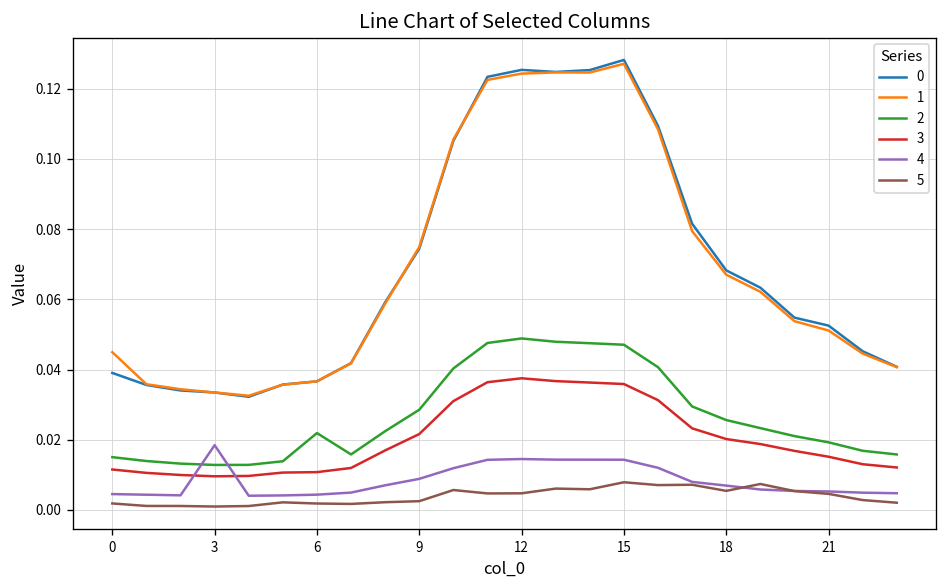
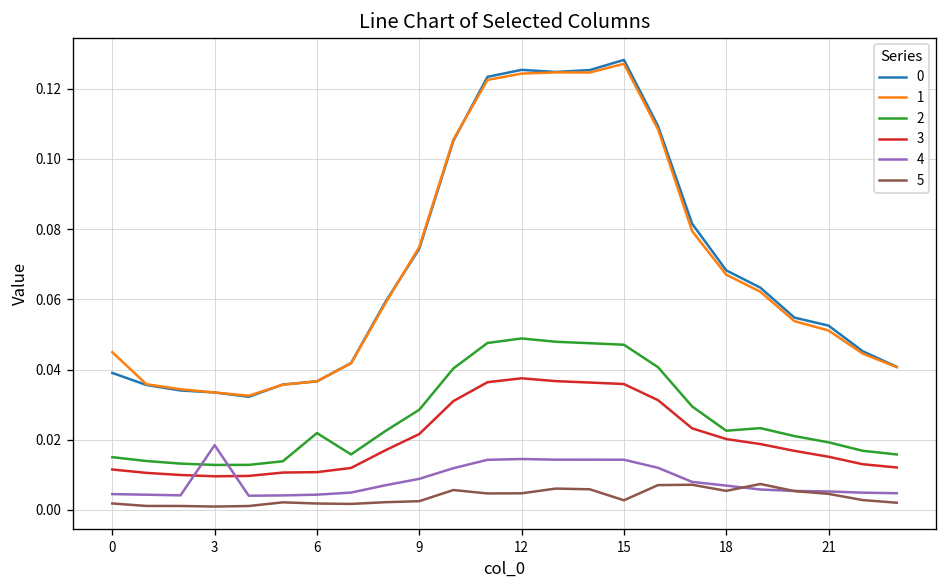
  {
    "0": {
      "0": 0.039,
      "12": 0.125,
      "15": 0.128,
      "18": 0.068,
      "21": 0.053
    },
    "1": {
      "0": 0.045,
      "12": 0.124,
      "15": 0.127,
      "18": 0.067,
      "21": 0.051
    },
    "2": {
      "0": 0.015,
      "3": 0.013,
      "6": 0.022,
      "9": 0.029,
      "12": 0.049,
      "15": 0.047,
-     "18": 0.026,
+     "18": 0.023,
      "21": 0.019
    },
    "3": {
      "0": 0.012,
      "3": 0.010,
      "6": 0.011,
      "9": 0.022,
      "12": 0.038,
      "15": 0.036,
      "18": 0.020,
      "21": 0.015
    },
    "4": {
      "0": 0.005,
      "3": 0.018,
      "6": 0.004,
      "9": 0.009,
      "12": 0.015,
      "15": 0.014,
      "18": 0.007
    },
    "5": {
      "0": 0.002,
      "3": 0.001,
      "6": 0.002,
      "9": 0.002,
      "12": 0.005,
-     "15": 0.008,
+     "15": 0.003,
      "18": 0.005
    }
  }
